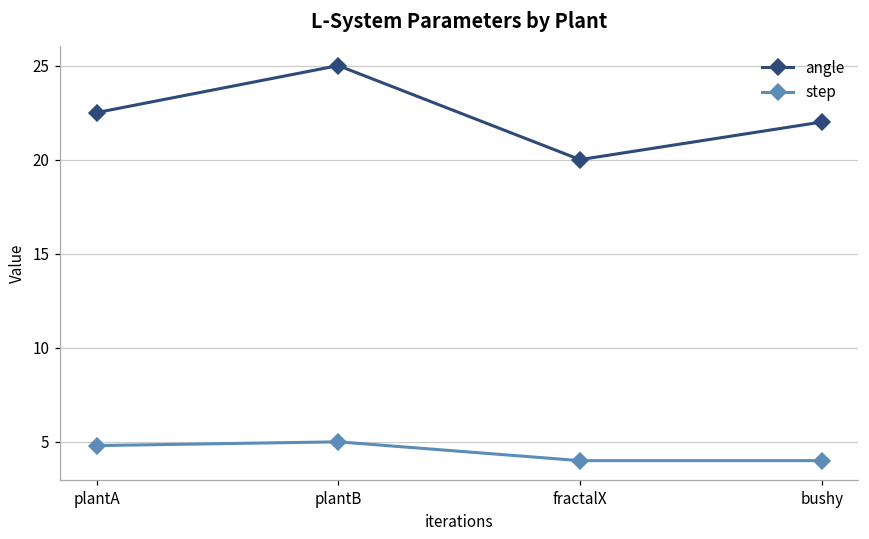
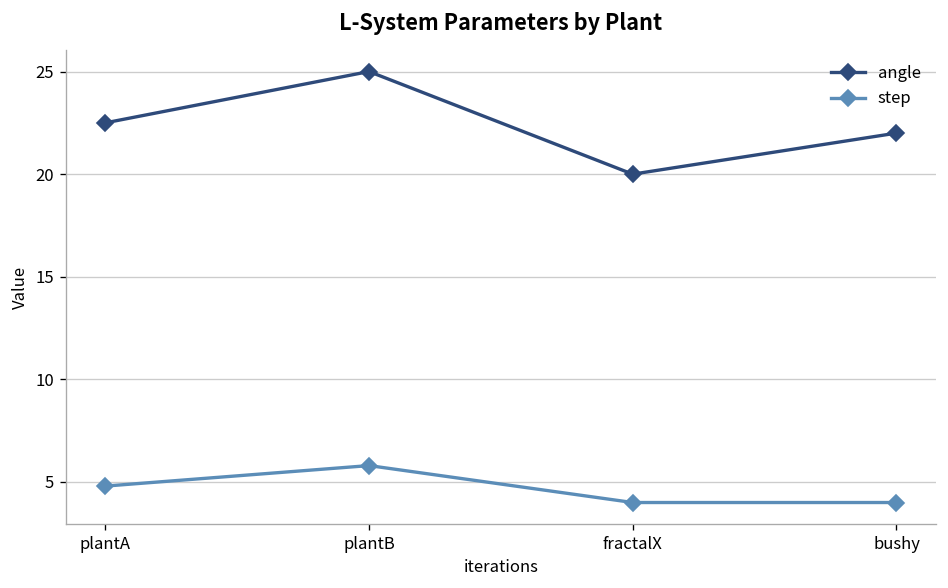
  {
    "angle": {
      "plantA": 22.5,
      "plantB": 25.0,
      "fractalX": 20.0,
      "bushy": 22.0
    },
    "step": {
      "plantA": 4.8,
-     "plantB": 5.0,
+     "plantB": 5.8,
      "fractalX": 4.0,
      "bushy": 4.0
    }
  }
